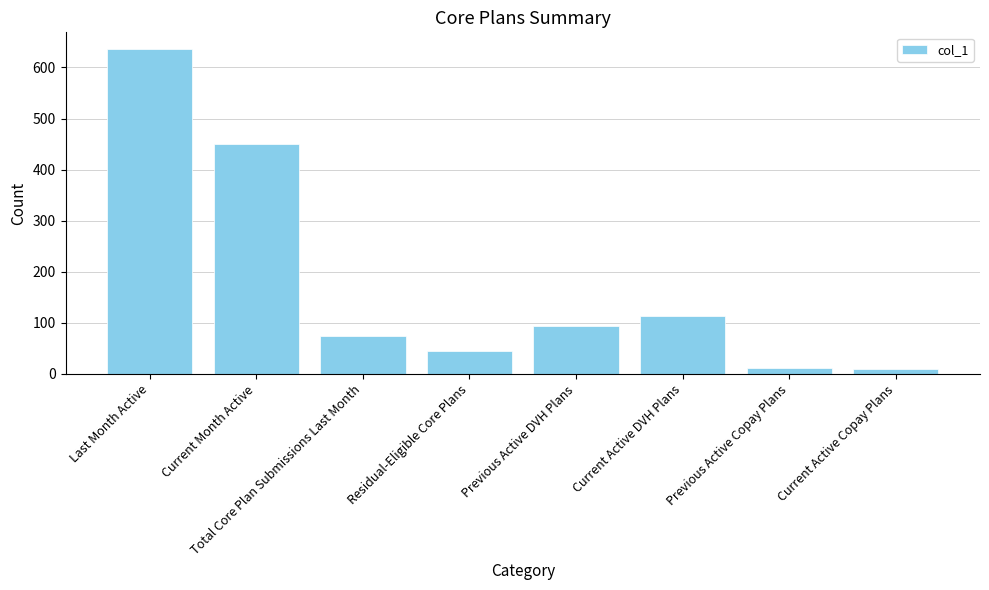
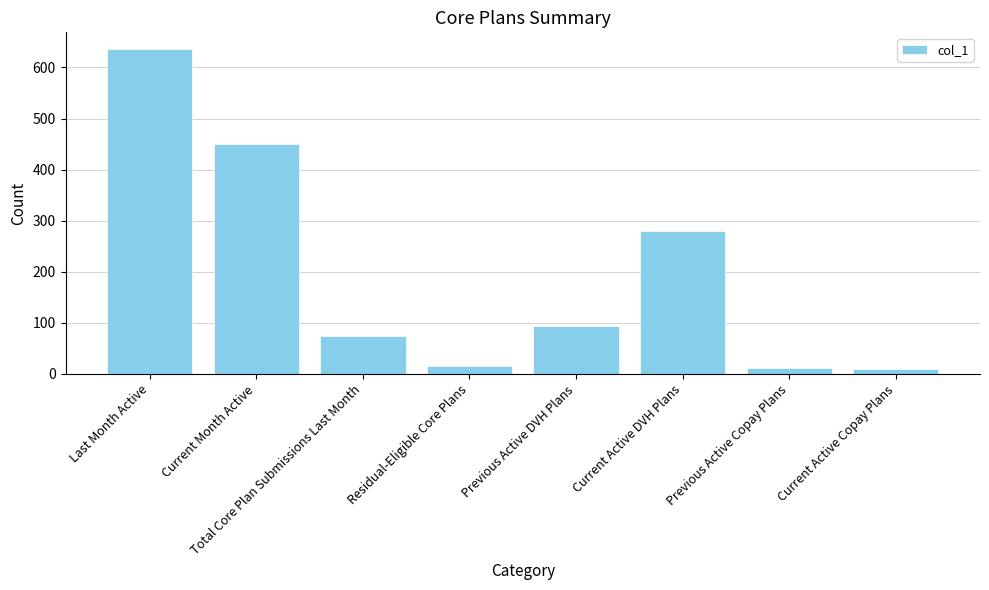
  {
    "Last Month Active": 640,
    "Current Month Active": 450,
    "Total Core Plan Submissions Last Month": 80,
-   "Residual-Eligible Core Plans": 50,
+   "Residual-Eligible Core Plans": 20,
    "Previous Active DVH Plans": 90,
-   "Current Active DVH Plans": 110,
+   "Current Active DVH Plans": 280,
    "Previous Active Copay Plans": 10,
    "Current Active Copay Plans": 10
  }
